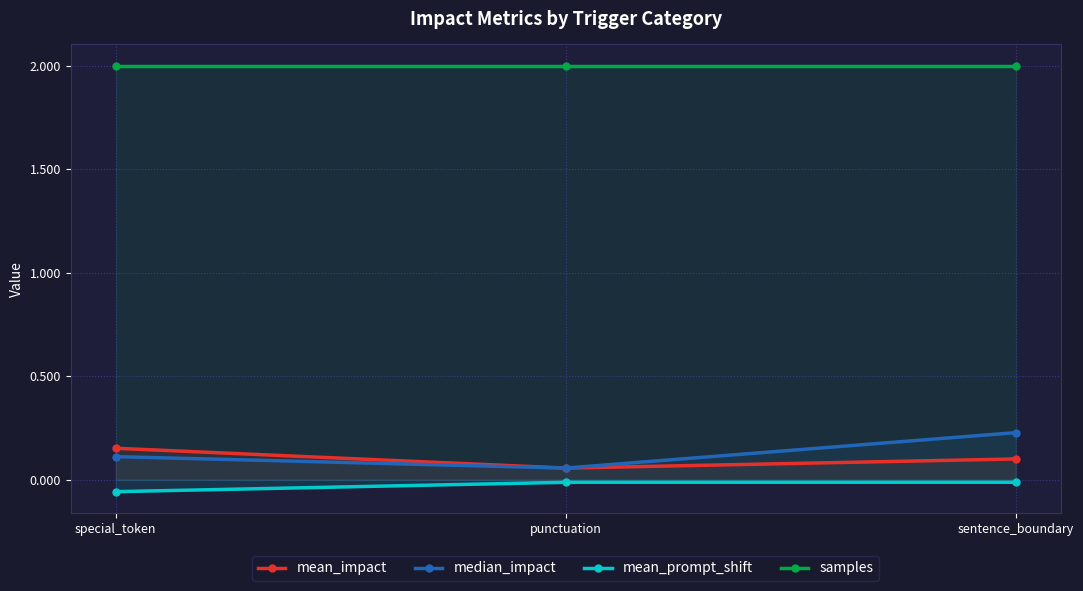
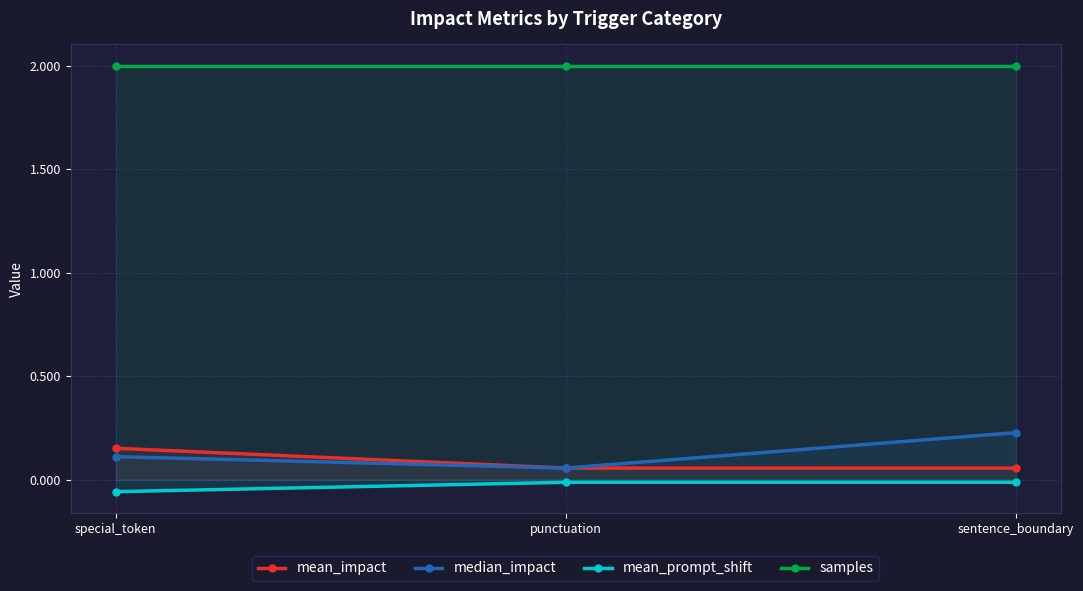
  {
    "mean_impact": {
      "special_token": 0.15,
-     "sentence_boundary": 0.10
+     "sentence_boundary": 0.06
    },
    "median_impact": {
      "special_token": 0.11,
      "sentence_boundary": 0.23
    },
    "samples": {
      "special_token": 2.00,
      "punctuation": 2.00,
      "sentence_boundary": 2.00
    }
  }
